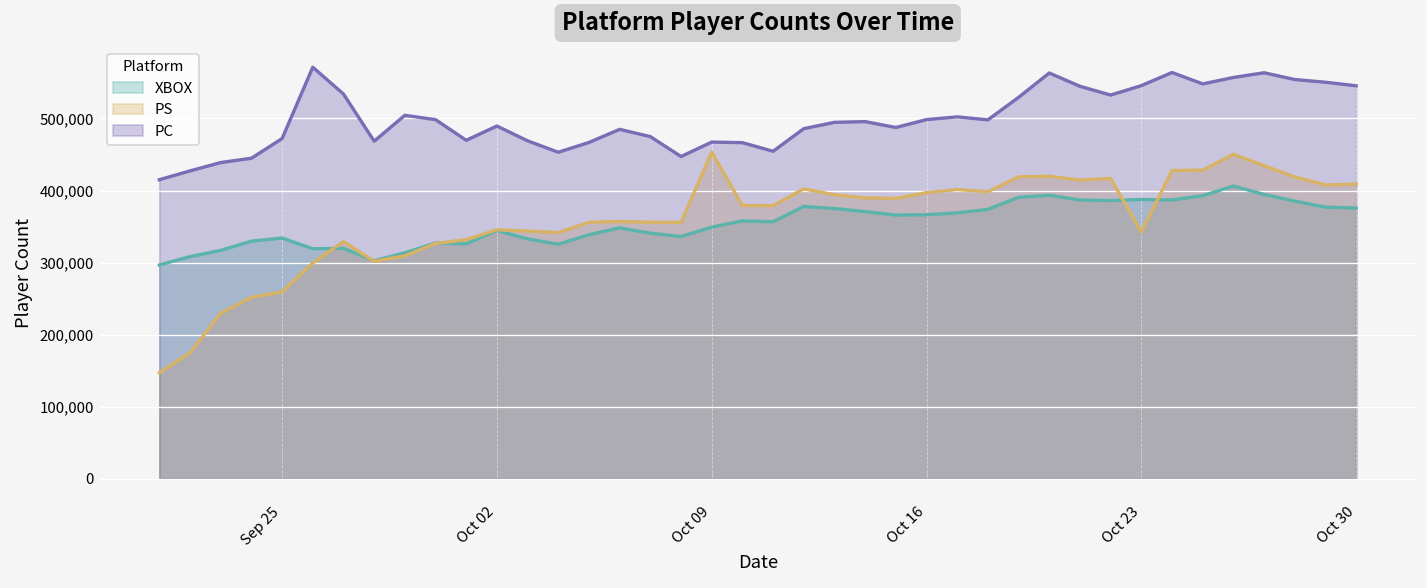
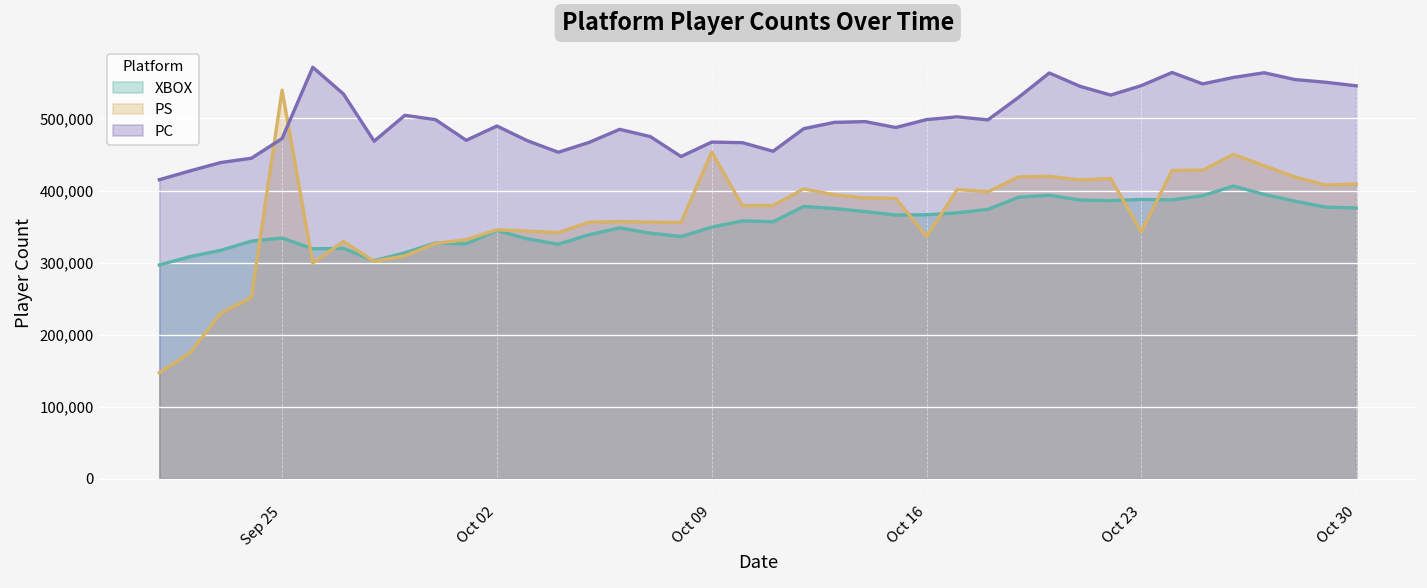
  {
    "PS": {
-     "Sep 25": "260,000",
+     "Sep 25": "540,000",
      "Oct 09": "450,000",
-     "Oct 16": "400,000",
+     "Oct 16": "340,000",
      "Oct 23": "340,000",
      "Oct 30": "410,000"
    }
  }
